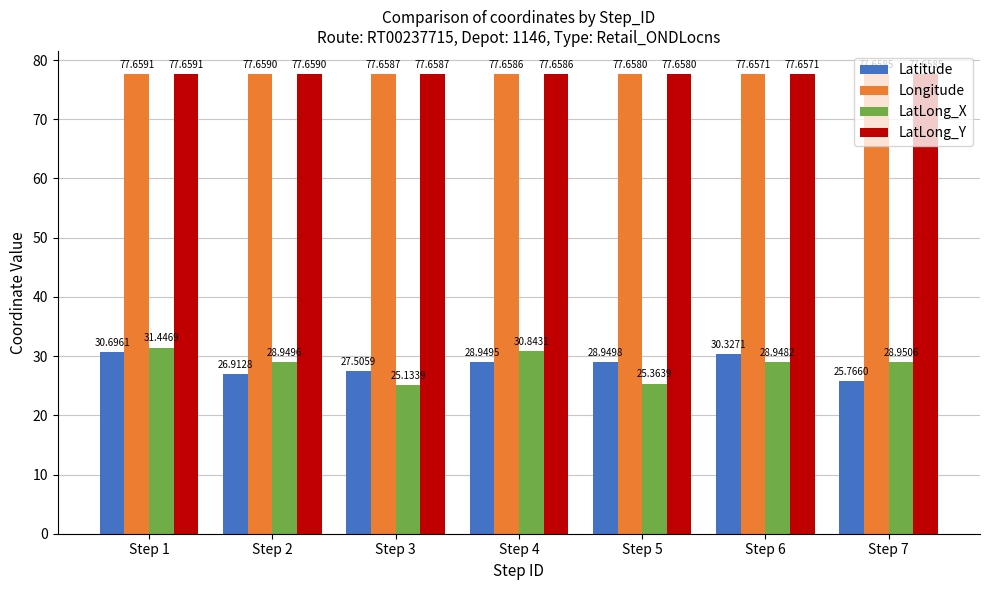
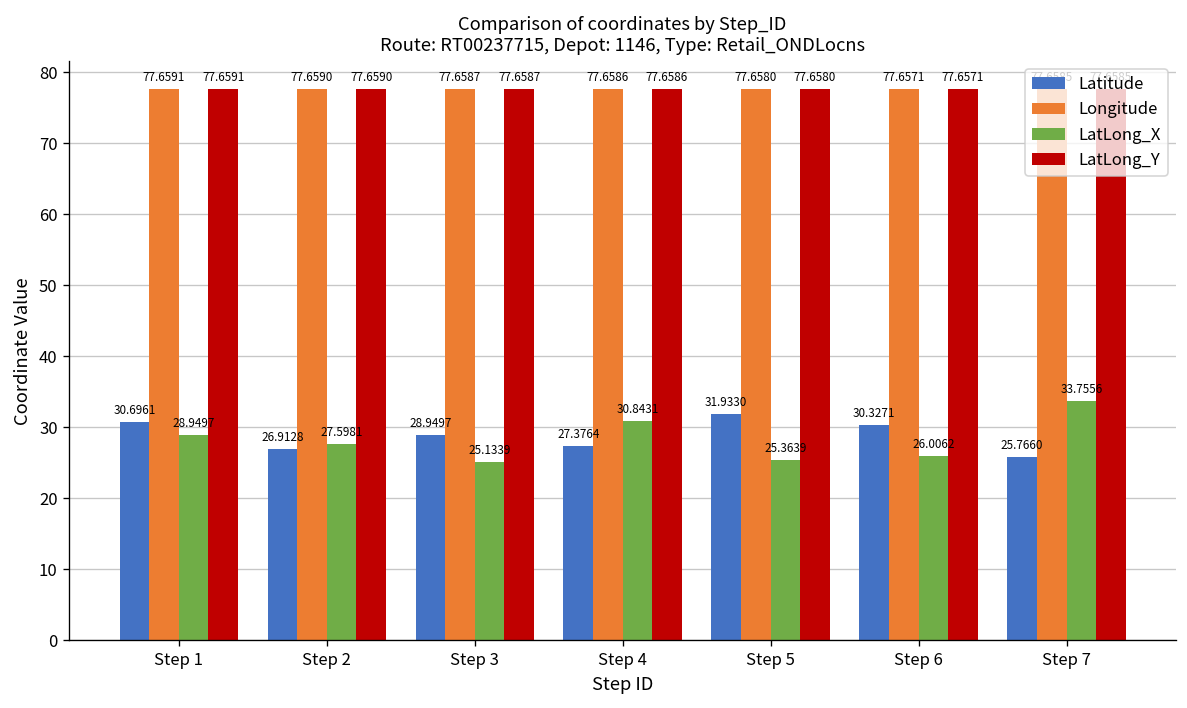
  {
    "Latitude": {
      "Step 1": 30.6961,
      "Step 2": 26.9128,
-     "Step 3": 27.5059,
-     "Step 4": 28.9495,
-     "Step 5": 28.9498,
+     "Step 3": 28.9497,
+     "Step 4": 27.3764,
+     "Step 5": 31.9330,
      "Step 6": 30.3271,
      "Step 7": 25.7660
    },
    "Longitude": {
      "Step 1": 77.6591,
      "Step 2": 77.6590,
      "Step 3": 77.6587,
      "Step 4": 77.6586,
      "Step 5": 77.6580,
      "Step 6": 77.6571
    },
    "LatLong_X": {
-     "Step 1": 31.4469,
-     "Step 2": 28.9496,
+     "Step 1": 28.9497,
+     "Step 2": 27.5981,
      "Step 3": 25.1339,
      "Step 4": 30.8431,
      "Step 5": 25.3639,
-     "Step 6": 28.9482,
-     "Step 7": 28.9506
+     "Step 6": 26.0062,
+     "Step 7": 33.7556
    },
    "LatLong_Y": {
      "Step 1": 77.6591,
      "Step 2": 77.6590,
      "Step 3": 77.6587,
      "Step 4": 77.6586,
      "Step 5": 77.6580,
      "Step 6": 77.6571
    }
  }
